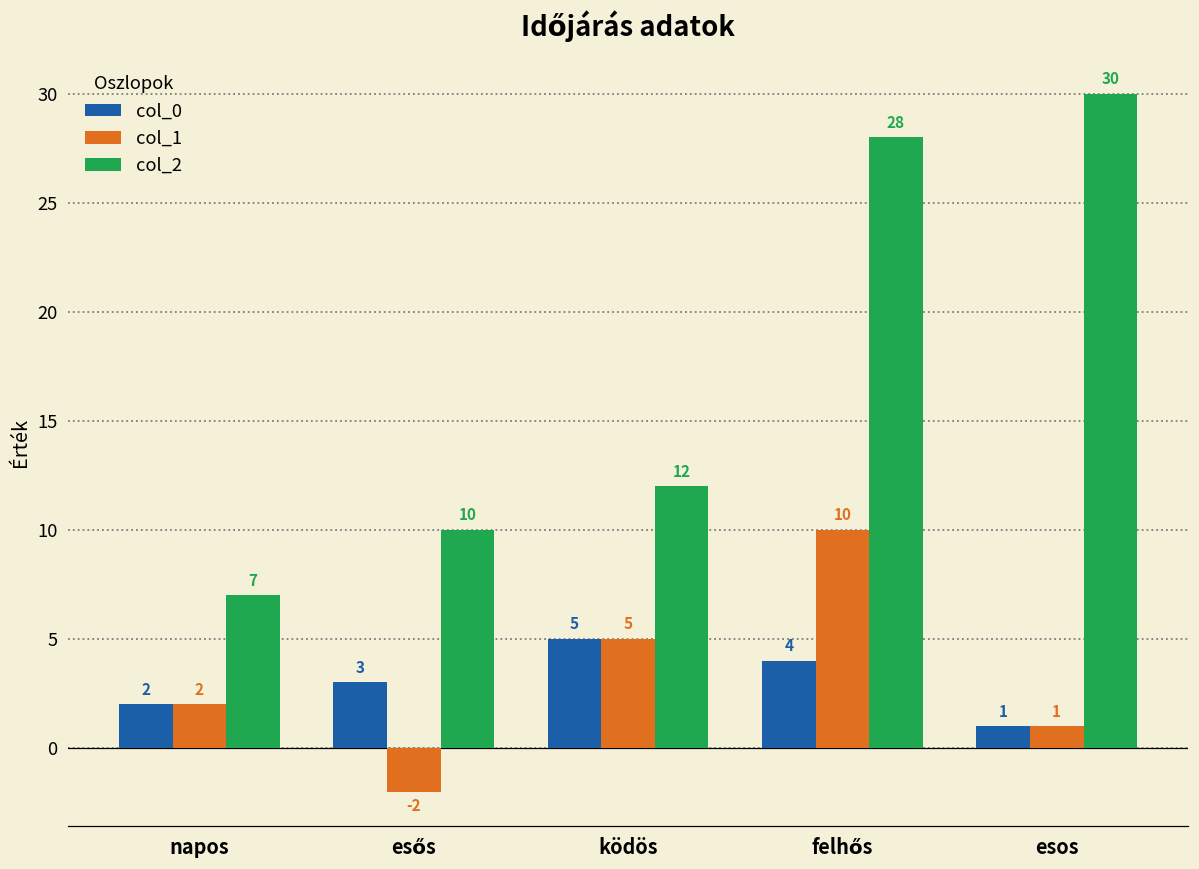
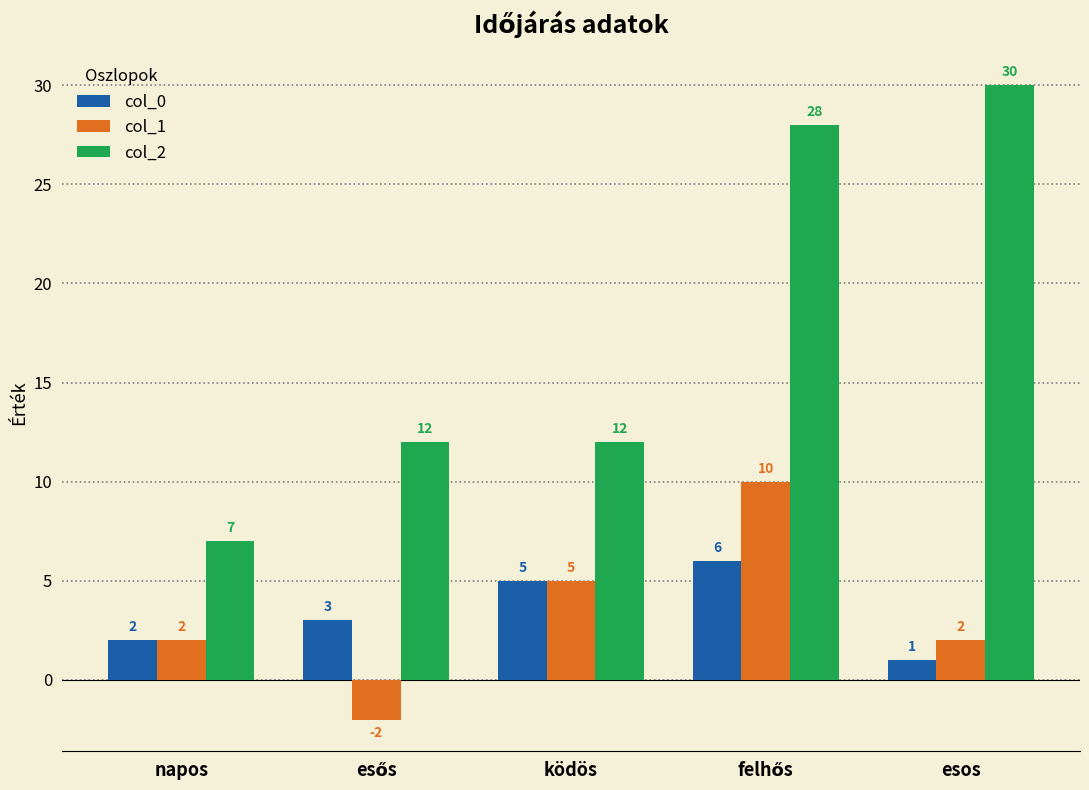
  {
    "col_0": {
      "napos": 2,
      "esős": 3,
      "ködös": 5,
-     "felhős": 4,
+     "felhős": 6,
      "esos": 1
    },
    "col_1": {
      "napos": 2,
      "esős": -2,
      "ködös": 5,
      "felhős": 10,
-     "esos": 1
+     "esos": 2
    },
    "col_2": {
      "napos": 7,
-     "esős": 10,
+     "esős": 12,
      "ködös": 12,
      "felhős": 28,
      "esos": 30
    }
  }
